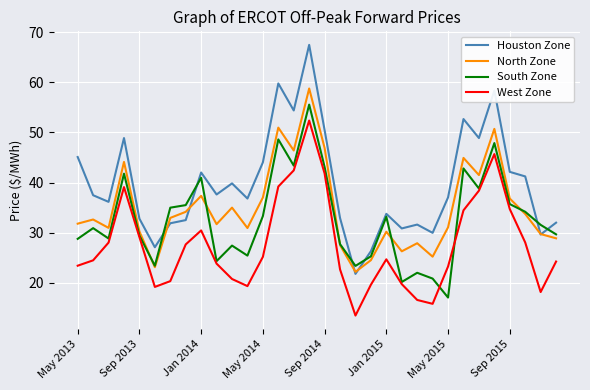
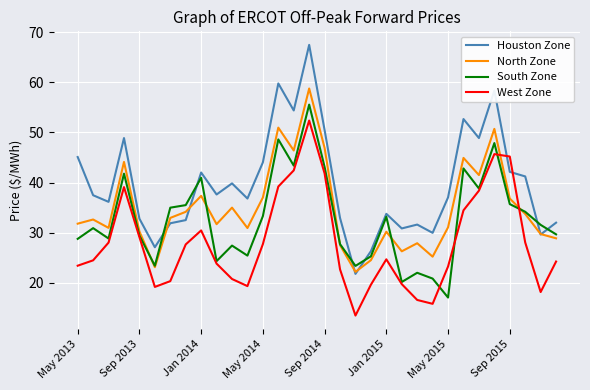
  {
    "Houston Zone": {
      "May 2013": 45,
      "Sep 2013": 33,
      "Jan 2014": 42,
      "May 2014": 44,
      "Sep 2014": 50,
      "Jan 2015": 34,
      "May 2015": 37,
      "Sep 2015": 42
    },
    "North Zone": {
      "May 2013": 32,
      "Sep 2013": 30,
      "Jan 2014": 37,
      "May 2014": 37,
      "Sep 2014": 47,
      "Jan 2015": 30,
      "May 2015": 31,
      "Sep 2015": 37
    },
    "South Zone": {
      "May 2013": 29,
      "Jan 2014": 41,
      "May 2014": 33,
      "Sep 2014": 43,
      "Jan 2015": 33,
      "May 2015": 17,
      "Sep 2015": 36
    },
    "West Zone": {
      "May 2013": 23,
      "Jan 2014": 30,
-     "May 2014": 25,
+     "May 2014": 28,
      "Sep 2014": 42,
      "Jan 2015": 25,
      "May 2015": 23,
-     "Sep 2015": 35
+     "Sep 2015": 45
    }
  }
